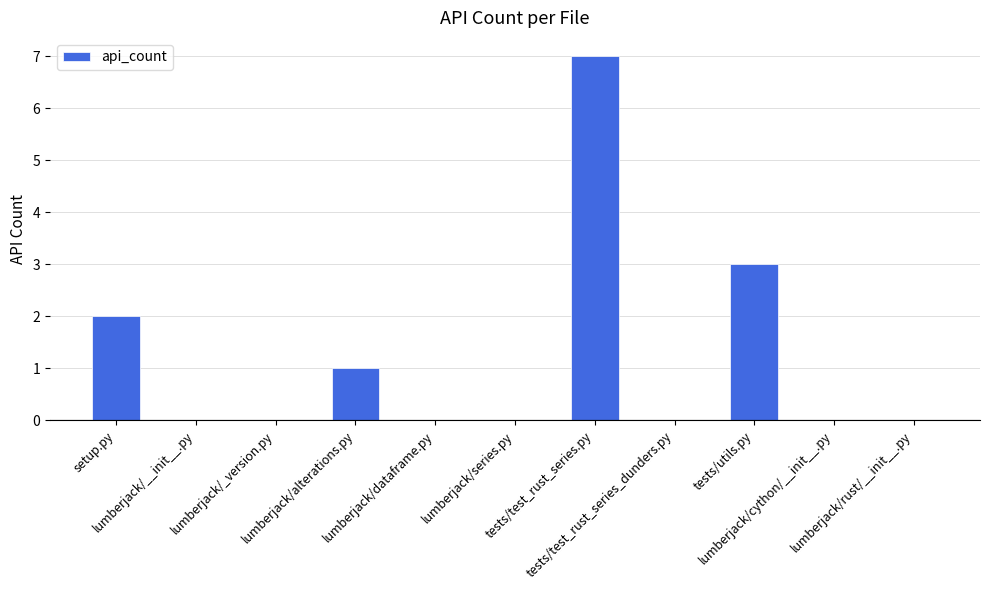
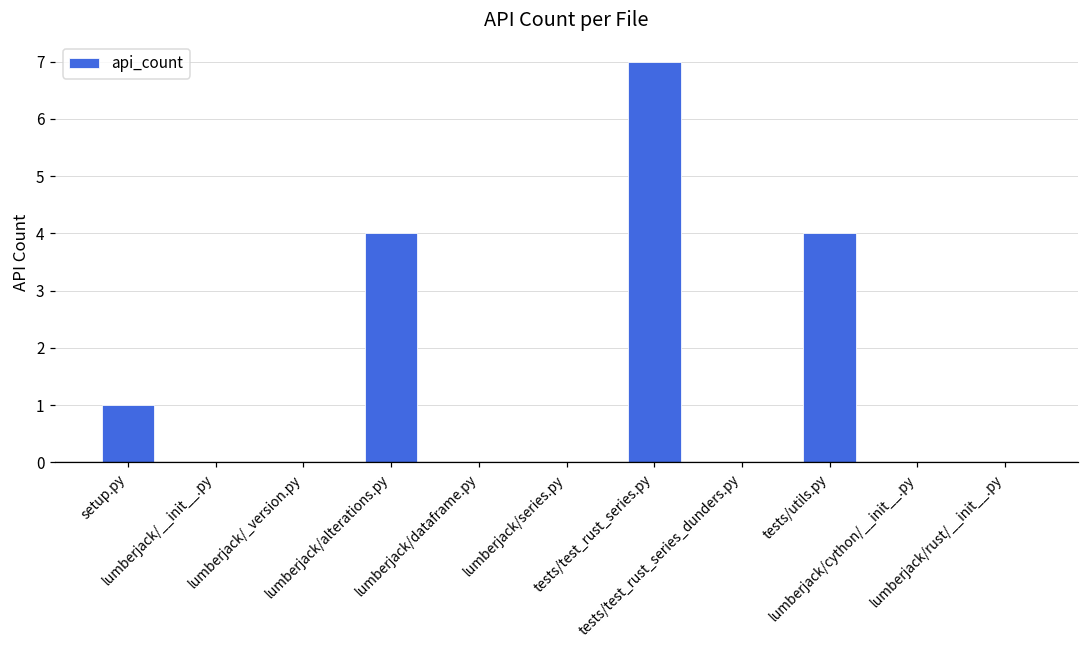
  {
-   "setup.py": 2,
+   "setup.py": 1,
    "lumberjack/__init__.py": 0,
    "lumberjack/_version.py": 0,
-   "lumberjack/alterations.py": 1,
+   "lumberjack/alterations.py": 4,
    "lumberjack/dataframe.py": 0,
    "lumberjack/series.py": 0,
    "tests/test_rust_series.py": 7,
    "tests/test_rust_series_dunders.py": 0,
-   "tests/utils.py": 3,
+   "tests/utils.py": 4,
    "lumberjack/cython/__init__.py": 0,
    "lumberjack/rust/__init__.py": 0
  }
